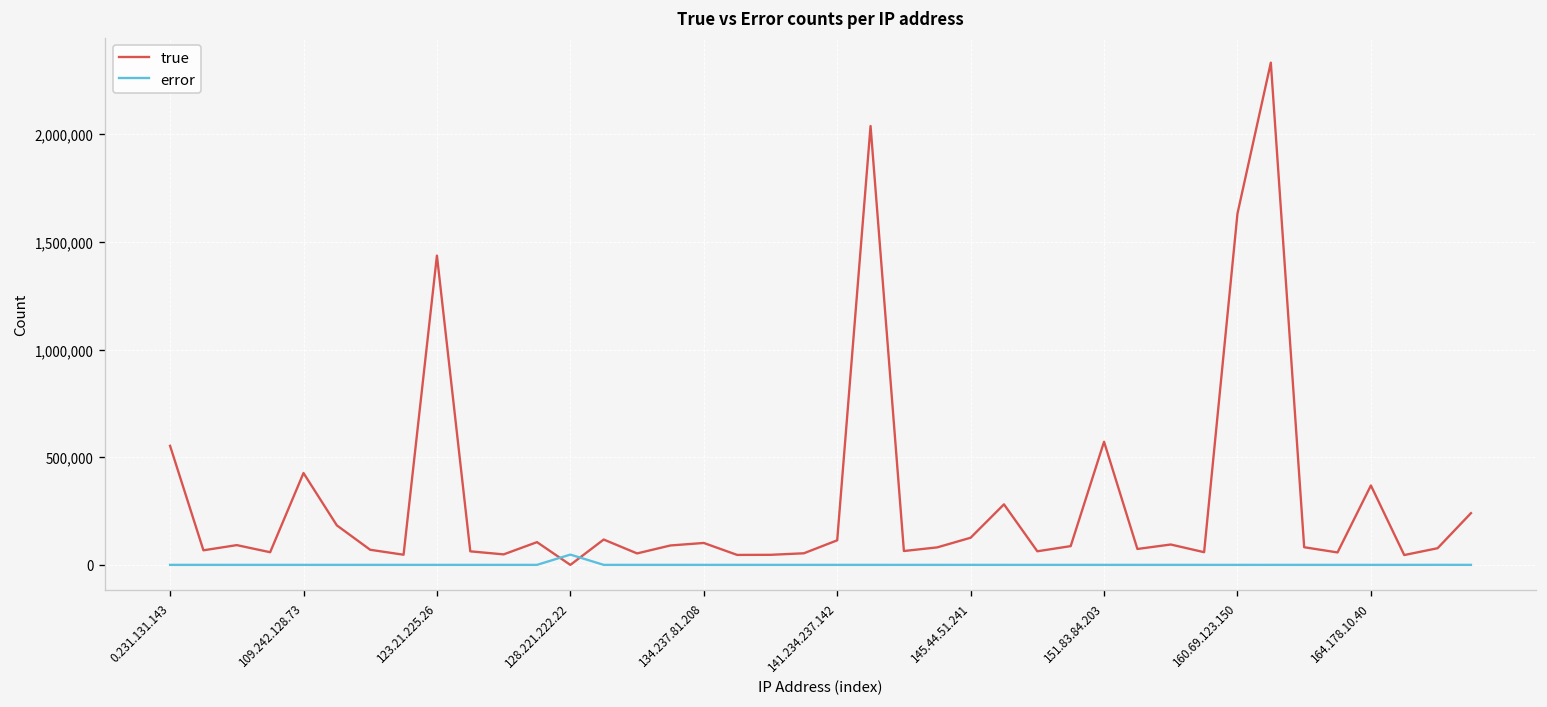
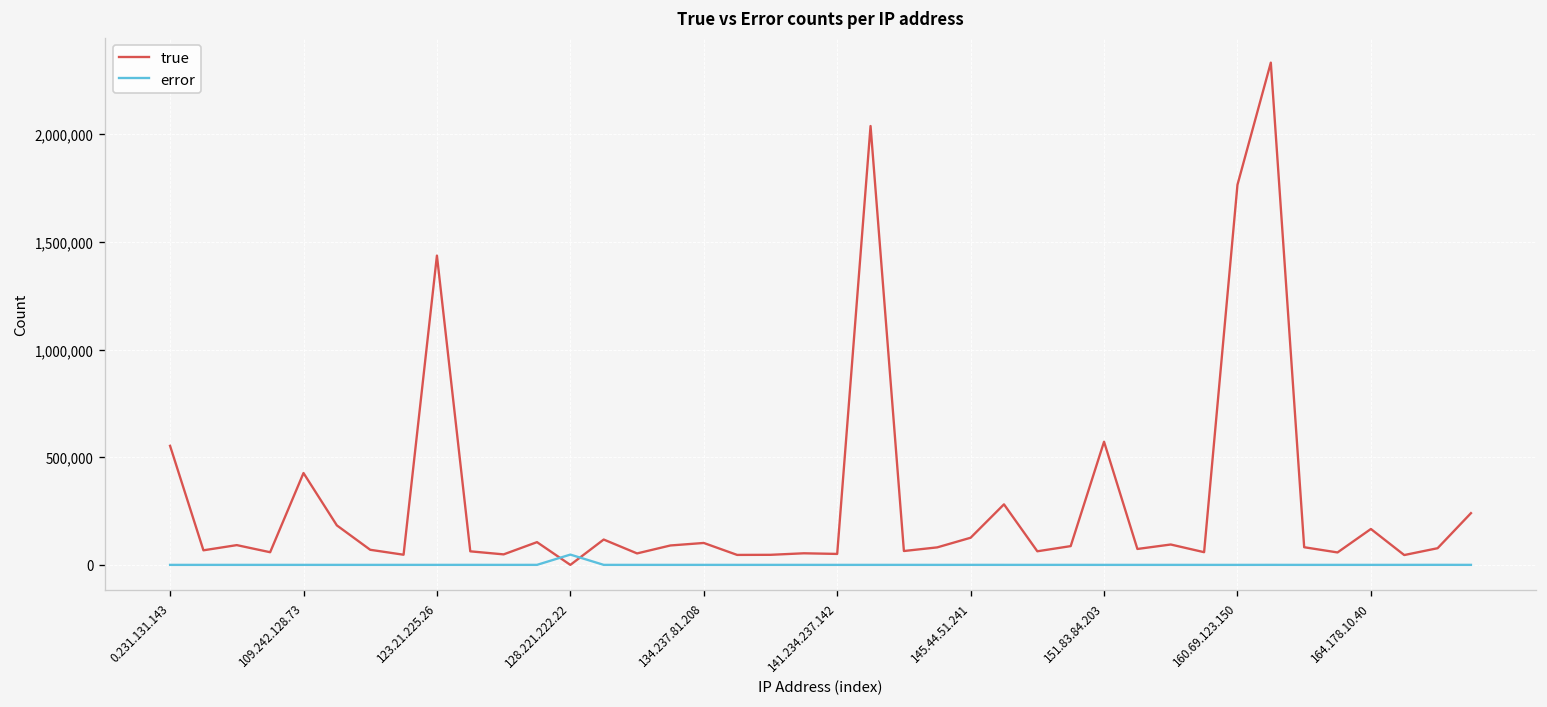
  {
    "true": {
      "0.231.131.143": "550,000",
      "109.242.128.73": "430,000",
      "123.21.225.26": "1,440,000",
      "128.221.222.22": "0",
      "134.237.81.208": "100,000",
-     "141.234.237.142": "110,000",
+     "141.234.237.142": "50,000",
      "145.44.51.241": "130,000",
      "151.83.84.203": "570,000",
-     "160.69.123.150": "1,630,000",
-     "164.178.10.40": "370,000"
+     "160.69.123.150": "1,770,000",
+     "164.178.10.40": "170,000"
    },
    "error": {
      "0.231.131.143": "0",
      "109.242.128.73": "0",
      "123.21.225.26": "0",
      "128.221.222.22": "50,000",
      "134.237.81.208": "0",
      "141.234.237.142": "0",
      "145.44.51.241": "0",
      "151.83.84.203": "0",
      "160.69.123.150": "0",
      "164.178.10.40": "0"
    }
  }
